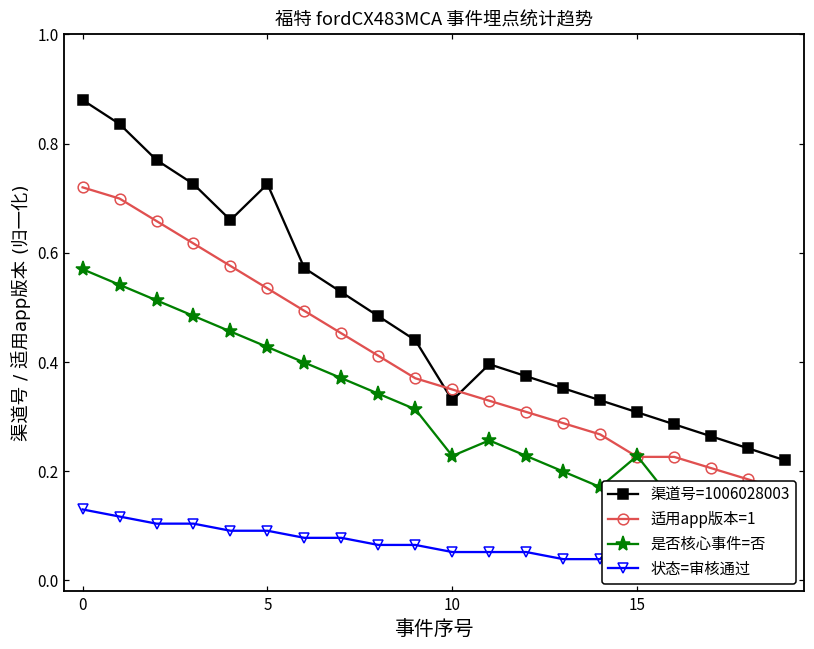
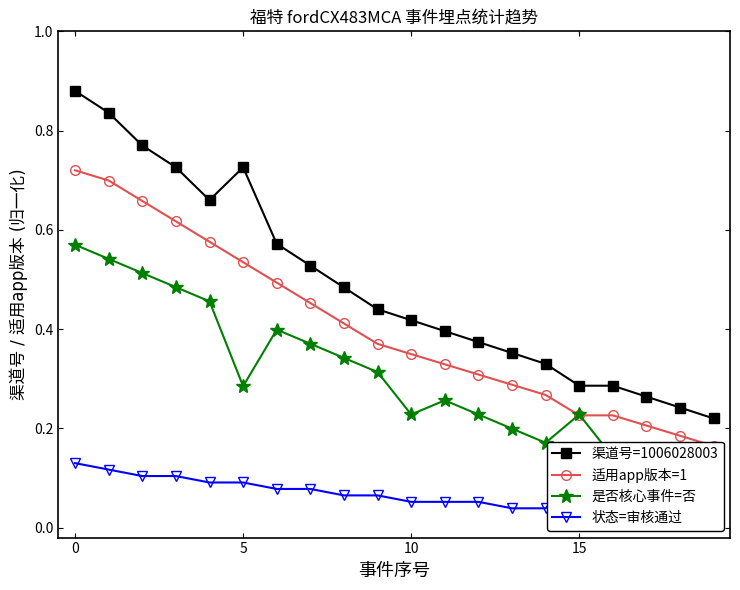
  {
    "渠道号=1006028003": {
      "0": 0.88,
      "5": 0.73,
-     "10": 0.33,
-     "15": 0.31
+     "10": 0.42,
+     "15": 0.29
    },
    "适用app版本=1": {
      "0": 0.72,
      "5": 0.53,
      "10": 0.35
    },
    "是否核心事件=否": {
      "0": 0.57,
-     "5": 0.43,
+     "5": 0.29,
      "10": 0.23
    },
    "状态=审核通过": {
      "0": 0.13,
      "5": 0.09,
      "10": 0.05
    }
  }
